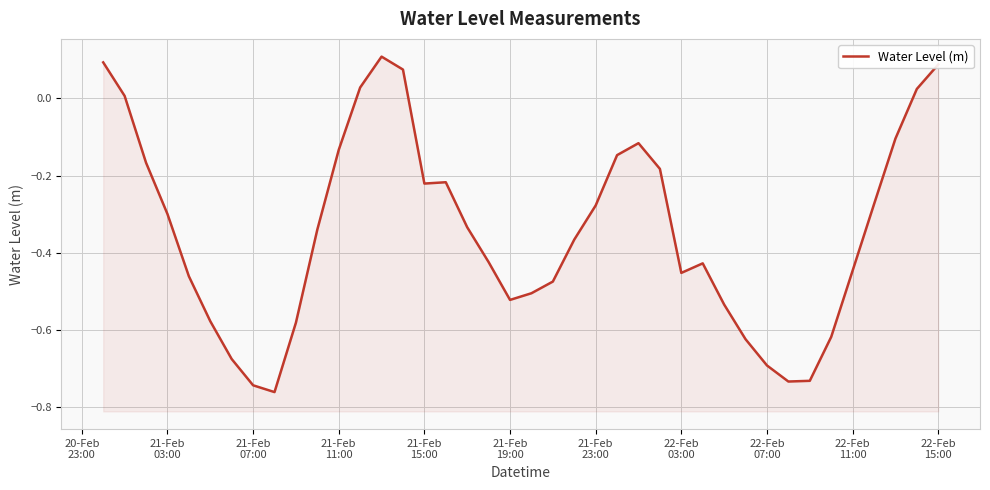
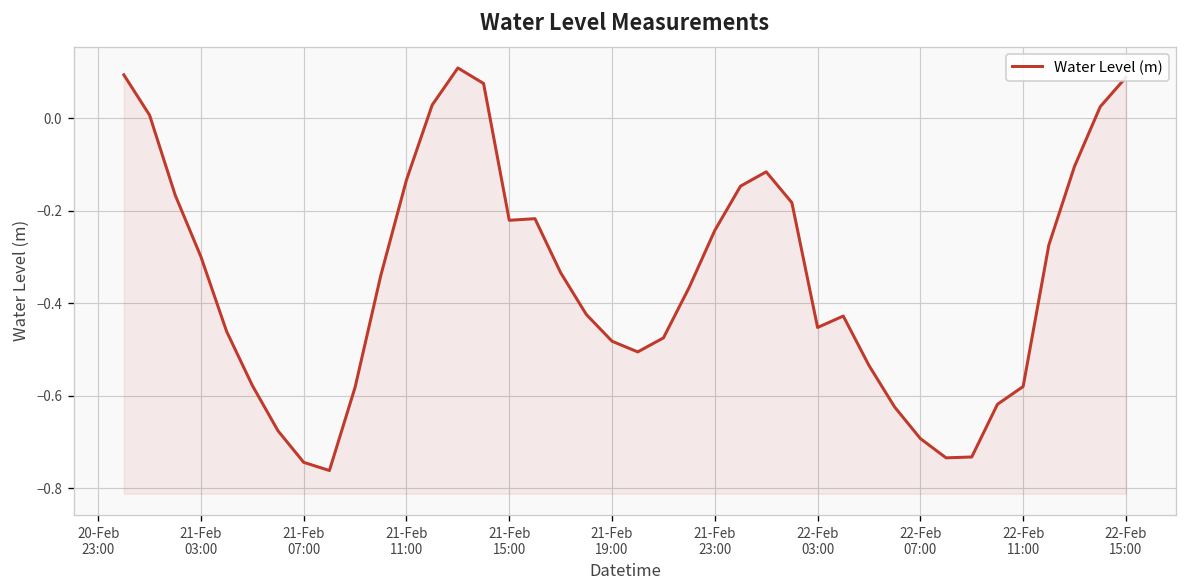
  {
    "21-Feb 03:00": -0.30,
    "21-Feb 07:00": -0.74,
    "21-Feb 11:00": -0.13,
    "21-Feb 15:00": -0.22,
-   "21-Feb 19:00": -0.52,
-   "21-Feb 23:00": -0.28,
+   "21-Feb 19:00": -0.48,
+   "21-Feb 23:00": -0.24,
    "22-Feb 03:00": -0.45,
    "22-Feb 07:00": -0.69,
-   "22-Feb 11:00": -0.45
+   "22-Feb 11:00": -0.58
  }
